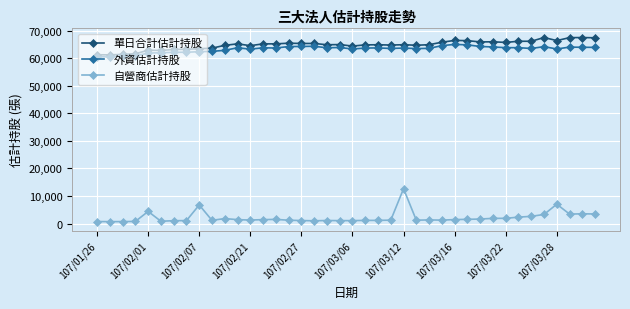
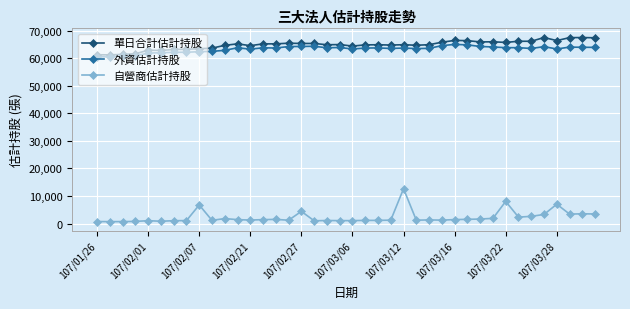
  {
    "自營商估計持股": {
      "107/01/26": "1,000",
-     "107/02/01": "4,000",
+     "107/02/01": "1,000",
      "107/02/07": "7,000",
      "107/02/21": "1,000",
-     "107/02/27": "1,000",
+     "107/02/27": "4,000",
      "107/03/06": "1,000",
      "107/03/12": "13,000",
      "107/03/16": "1,000",
-     "107/03/22": "2,000",
+     "107/03/22": "8,000",
      "107/03/28": "7,000"
    }
  }
